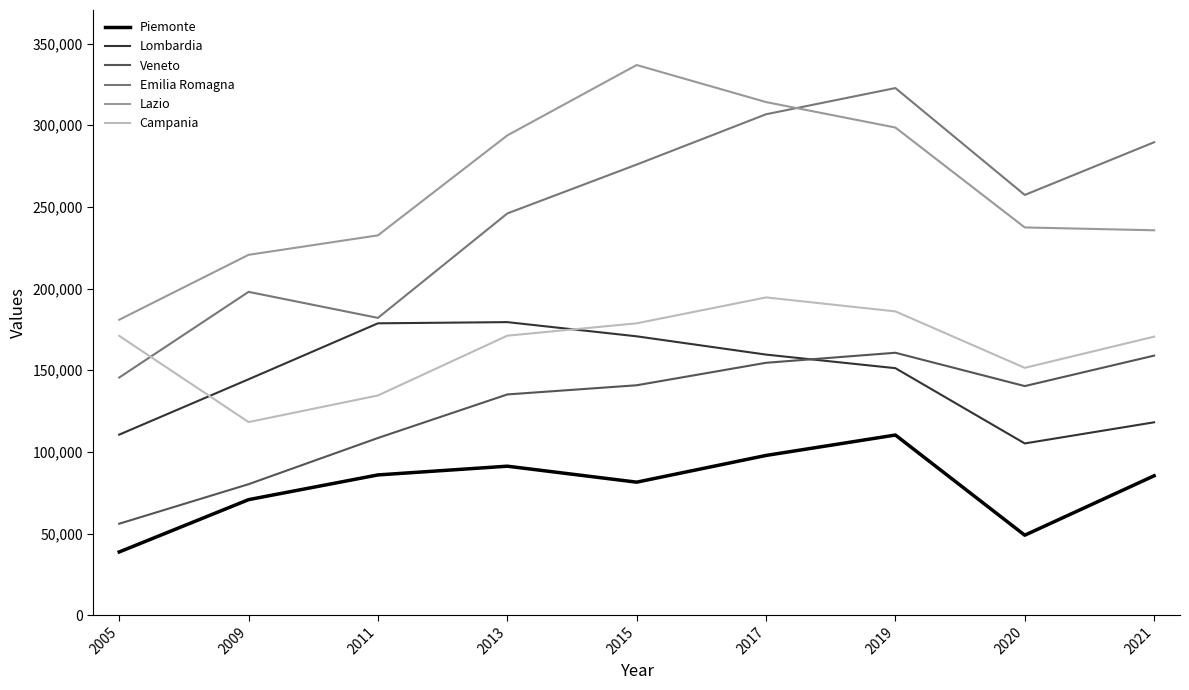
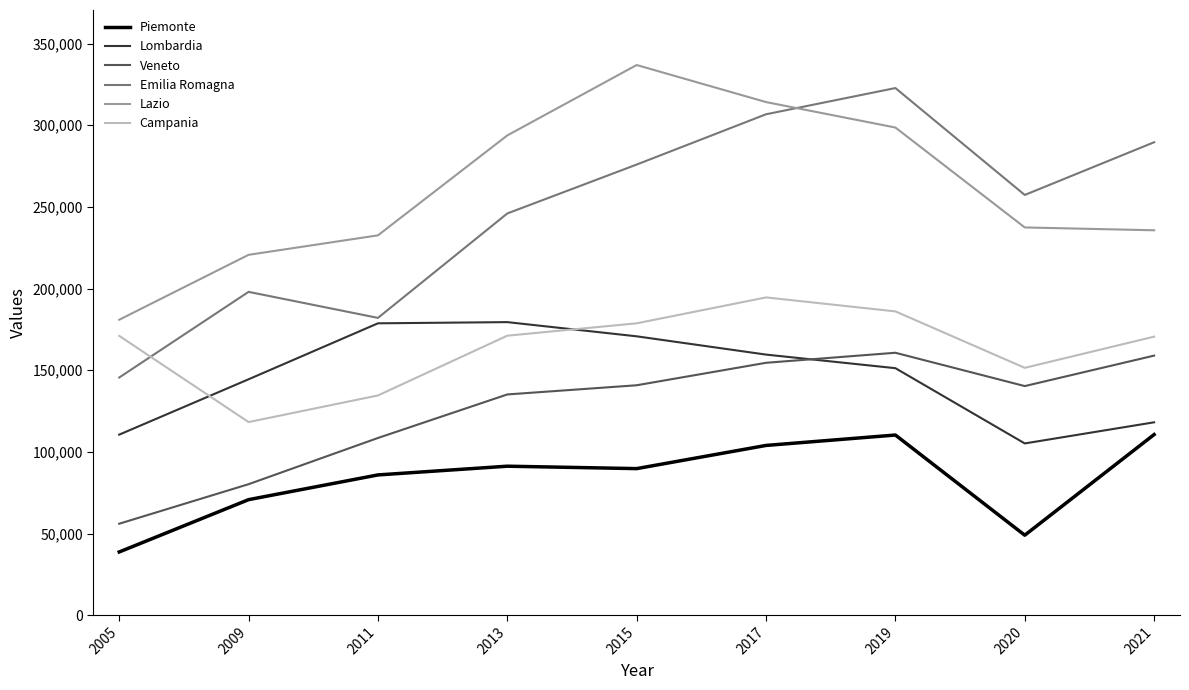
  {
    "Piemonte": {
      "2005": "39,000",
      "2009": "71,000",
      "2011": "86,000",
      "2013": "91,000",
-     "2015": "81,000",
-     "2017": "98,000",
+     "2015": "90,000",
+     "2017": "104,000",
      "2019": "110,000",
      "2020": "49,000",
-     "2021": "85,000"
+     "2021": "111,000"
    }
  }
